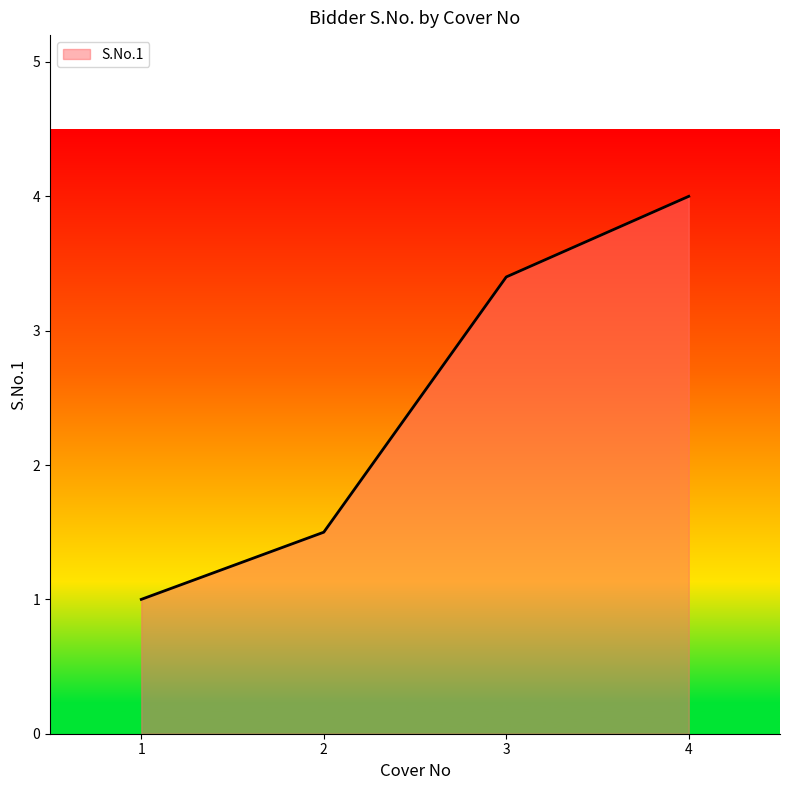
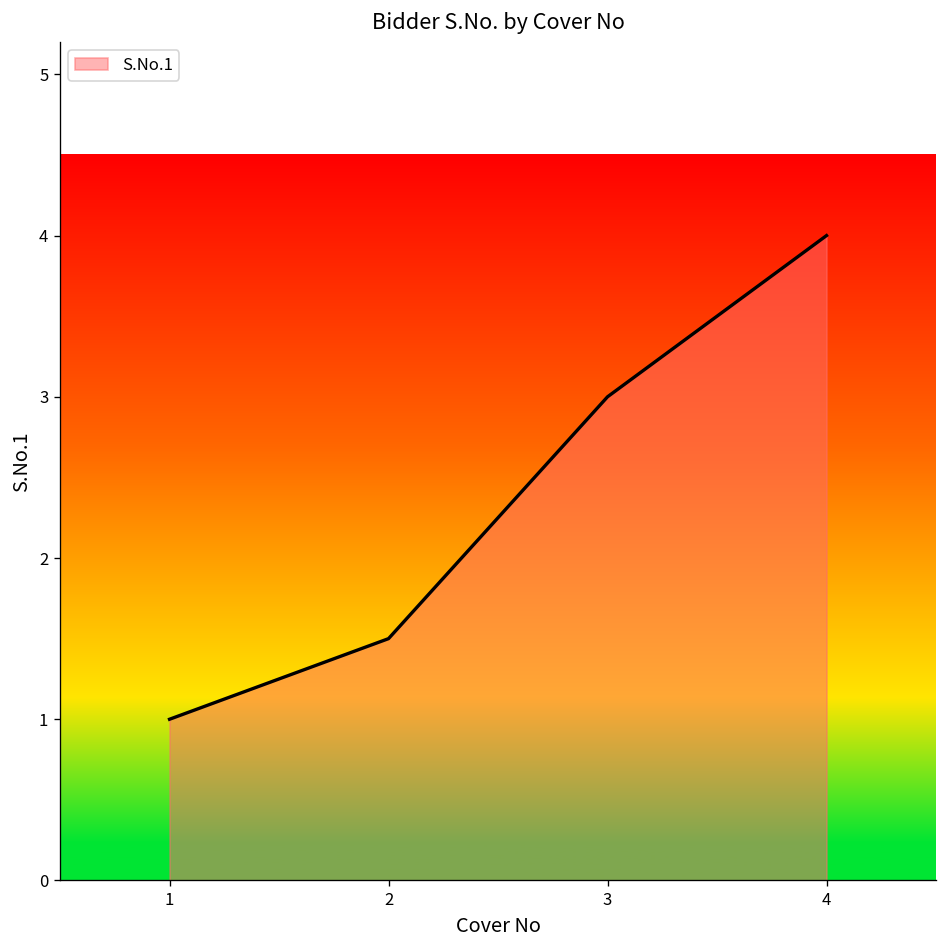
  {
    "1": 1.0,
    "2": 1.5,
-   "3": 3.4,
+   "3": 3.0,
    "4": 4.0
  }
